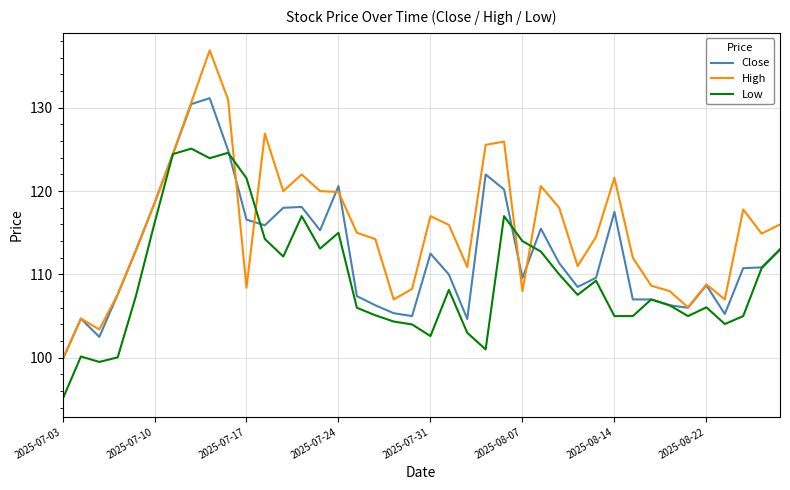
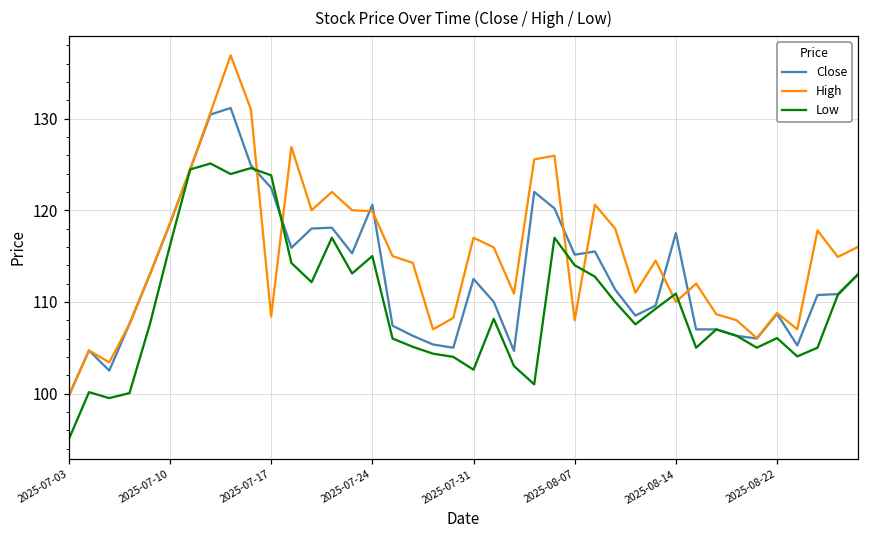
  {
    "Close": {
-     "2025-07-17": 117,
+     "2025-07-17": 122,
      "2025-07-24": 121,
      "2025-07-31": 113,
-     "2025-08-07": 110,
+     "2025-08-07": 115,
      "2025-08-14": 118
    },
    "High": {
      "2025-07-17": 108,
      "2025-07-24": 120,
      "2025-07-31": 117,
      "2025-08-07": 108,
-     "2025-08-14": 122
+     "2025-08-14": 110
    },
    "Low": {
      "2025-07-03": 95,
      "2025-07-10": 116,
-     "2025-07-17": 122,
+     "2025-07-17": 124,
      "2025-07-24": 115,
      "2025-07-31": 103,
      "2025-08-07": 114,
-     "2025-08-14": 105,
+     "2025-08-14": 111,
      "2025-08-22": 106
    }
  }
